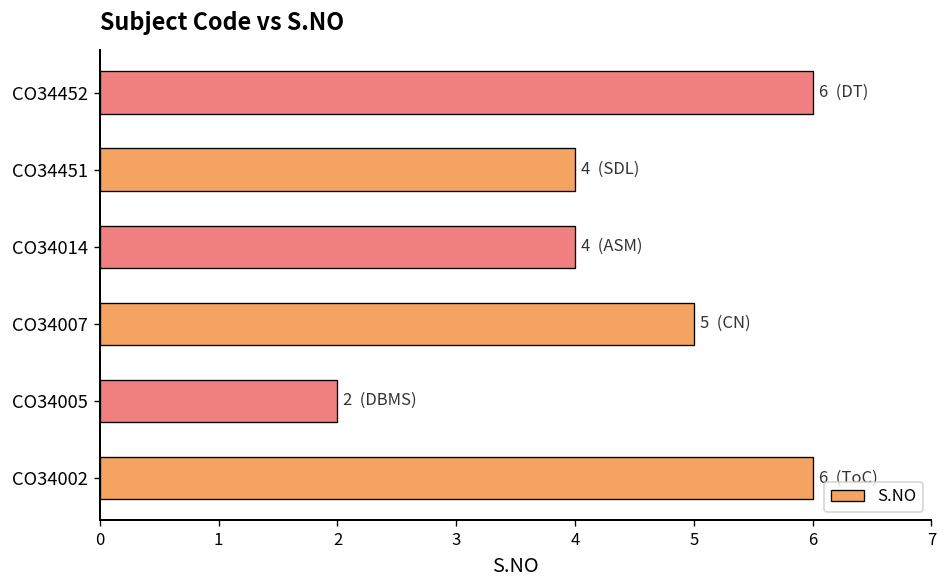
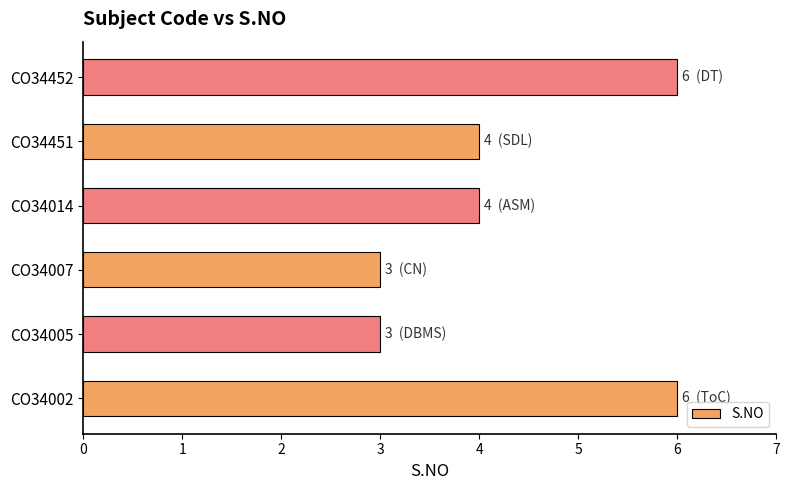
  {
    "CO34452": 6,
    "CO34451": 4,
    "CO34014": 4,
-   "CO34007": 5,
-   "CO34005": 2
+   "CO34007": 3,
+   "CO34005": 3
  }
